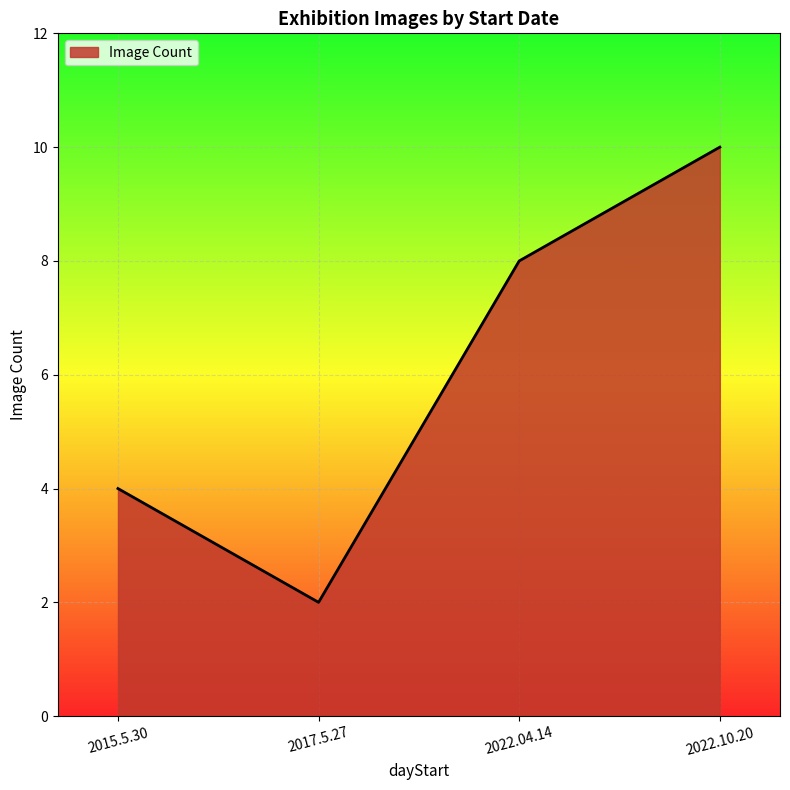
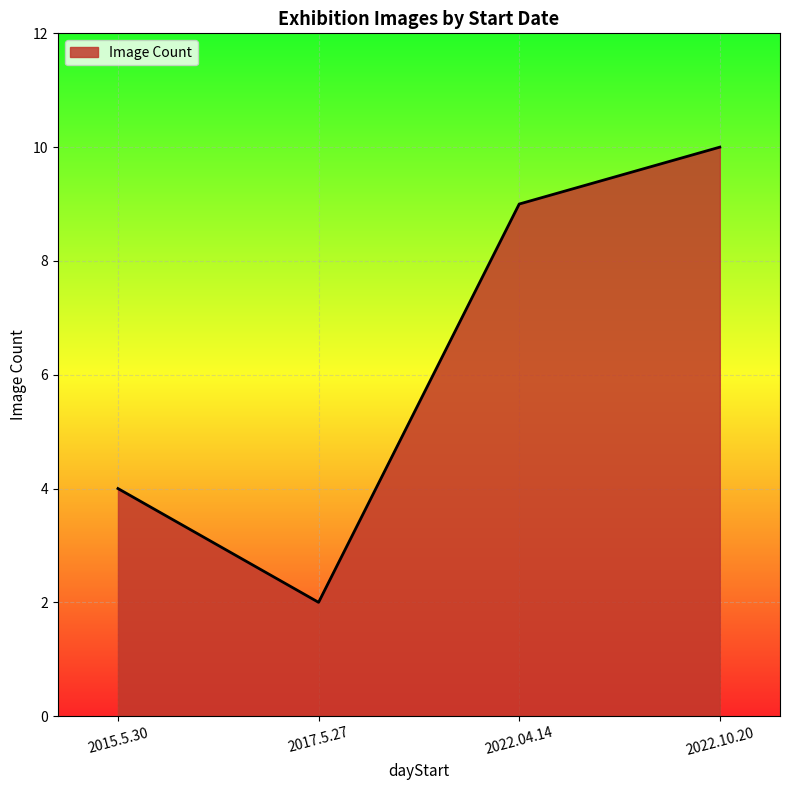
  {
    "2015.5.30": 4,
    "2017.5.27": 2,
-   "2022.04.14": 8,
+   "2022.04.14": 9,
    "2022.10.20": 10
  }
